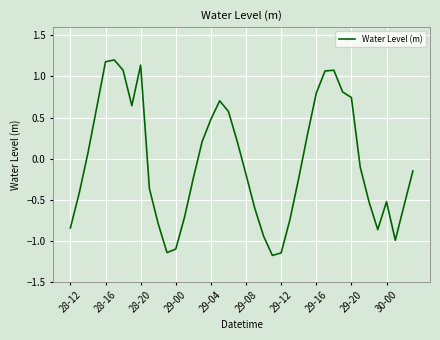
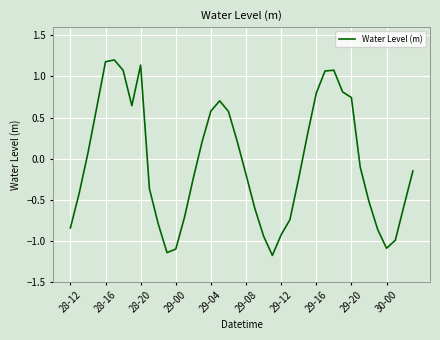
  {
    "28-12": -0.8,
    "28-16": 1.2,
    "28-20": 1.1,
    "29-00": -1.1,
-   "29-04": 0.5,
+   "29-04": 0.6,
    "29-08": -0.2,
-   "29-12": -1.1,
+   "29-12": -0.9,
    "29-16": 0.8,
    "29-20": 0.7,
-   "30-00": -0.5
+   "30-00": -1.1
  }
